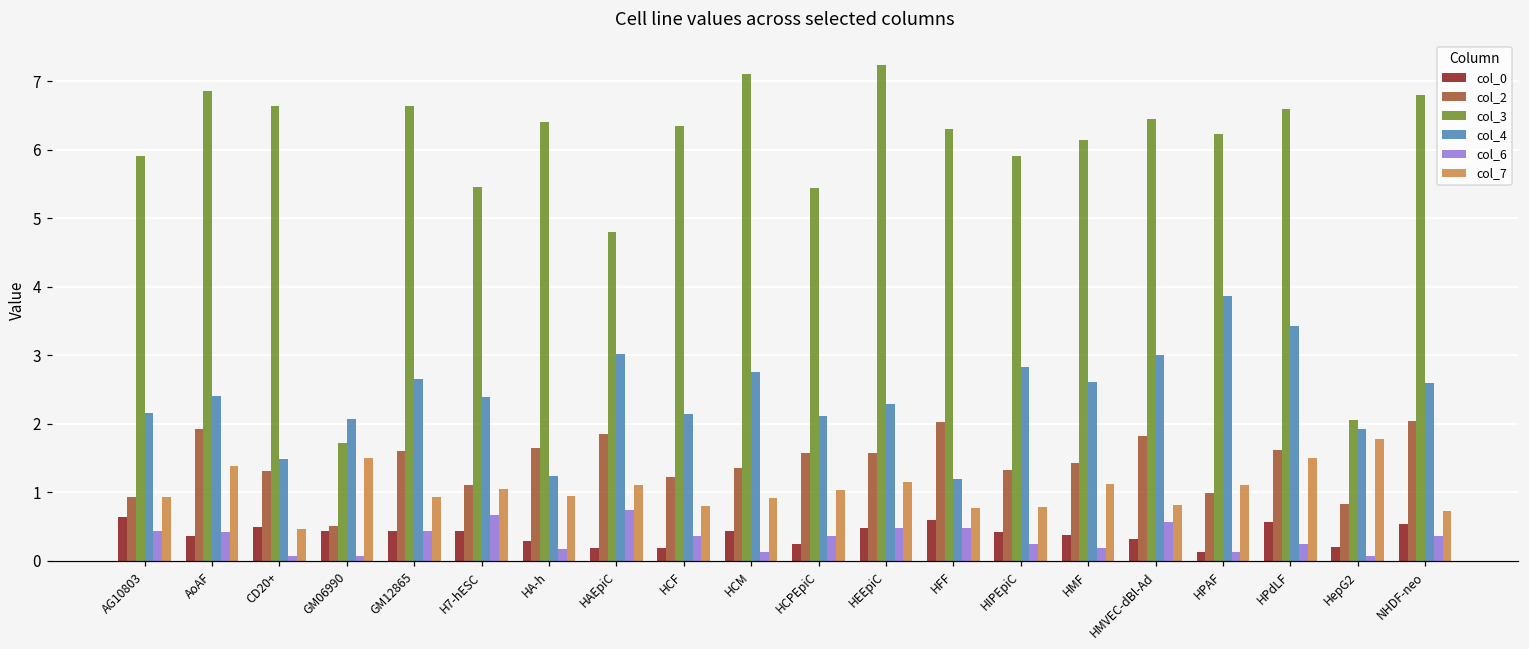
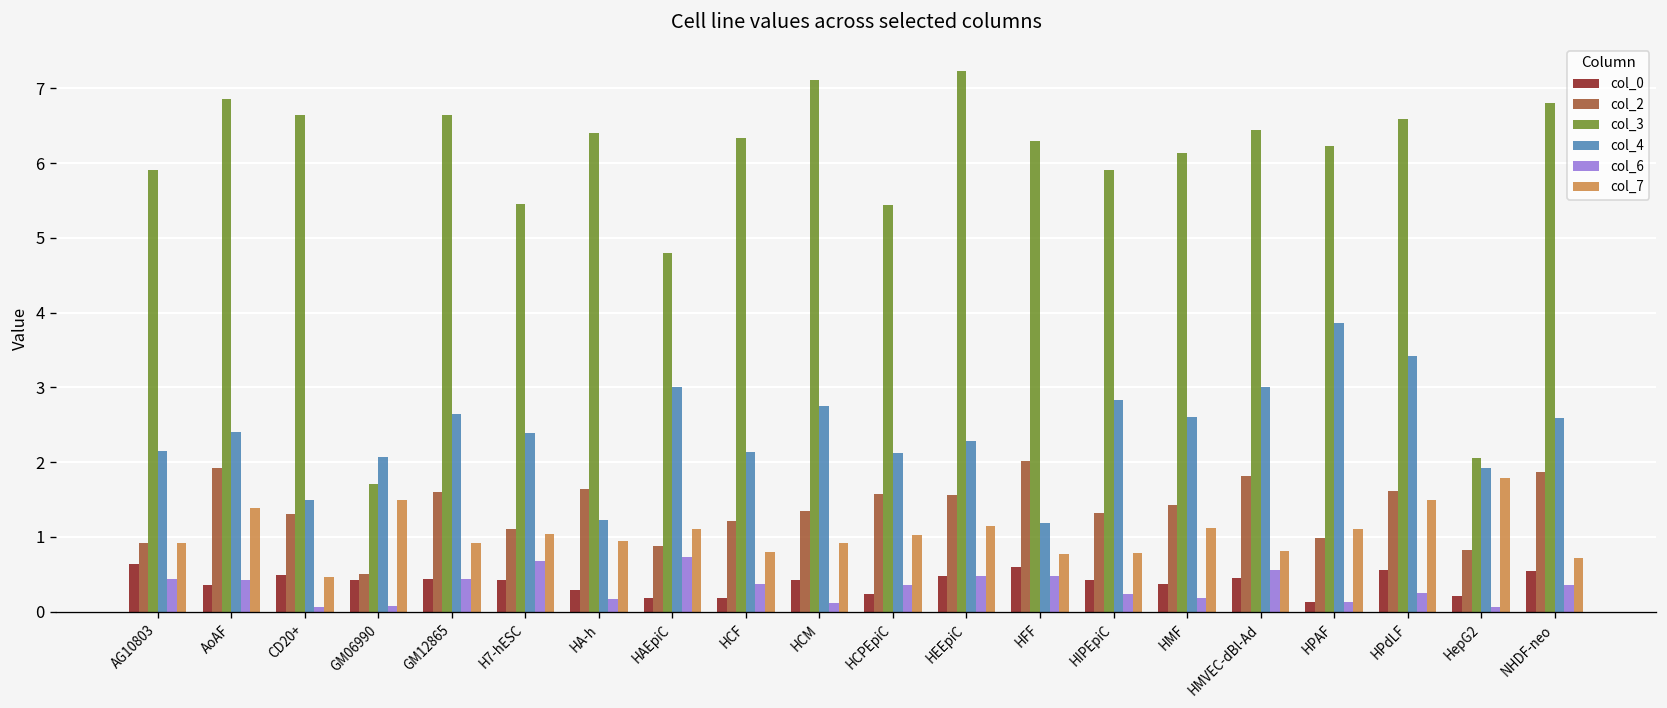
  {
    "col_0": {
      "AG10803": 0.6,
      "AoAF": 0.4,
      "CD20+": 0.5,
      "GM06990": 0.4,
      "GM12865": 0.4,
      "H7-hESC": 0.4,
      "HA-h": 0.3,
      "HAEpiC": 0.2,
      "HCF": 0.2,
      "HCM": 0.4,
      "HCPEpiC": 0.2,
      "HEEpiC": 0.5,
      "HFF": 0.6,
      "HIPEpiC": 0.4,
      "HMF": 0.4,
-     "HMVEC-dBl-Ad": 0.3,
+     "HMVEC-dBl-Ad": 0.5,
      "HPAF": 0.1,
      "HPdLF": 0.6,
      "HepG2": 0.2,
      "NHDF-neo": 0.5
    },
    "col_2": {
      "AG10803": 0.9,
      "AoAF": 1.9,
      "CD20+": 1.3,
      "GM06990": 0.5,
      "GM12865": 1.6,
      "H7-hESC": 1.1,
      "HA-h": 1.6,
-     "HAEpiC": 1.8,
+     "HAEpiC": 0.9,
      "HCF": 1.2,
      "HCM": 1.3,
      "HCPEpiC": 1.6,
      "HEEpiC": 1.6,
      "HFF": 2.0,
      "HIPEpiC": 1.3,
      "HMF": 1.4,
      "HMVEC-dBl-Ad": 1.8,
      "HPAF": 1.0,
      "HPdLF": 1.6,
      "HepG2": 0.8,
-     "NHDF-neo": 2.0
+     "NHDF-neo": 1.9
    },
    "col_3": {
      "AG10803": 5.9,
      "AoAF": 6.9,
      "CD20+": 6.6,
      "GM06990": 1.7,
      "GM12865": 6.6,
      "H7-hESC": 5.5,
      "HA-h": 6.4,
      "HAEpiC": 4.8,
      "HCF": 6.3,
      "HCM": 7.1,
      "HCPEpiC": 5.4,
      "HEEpiC": 7.2,
      "HFF": 6.3,
      "HIPEpiC": 5.9,
      "HMF": 6.1,
      "HMVEC-dBl-Ad": 6.4,
      "HPAF": 6.2,
      "HPdLF": 6.6,
      "HepG2": 2.1,
      "NHDF-neo": 6.8
    },
    "col_4": {
      "AG10803": 2.2,
      "AoAF": 2.4,
      "CD20+": 1.5,
      "GM06990": 2.1,
      "GM12865": 2.6,
      "H7-hESC": 2.4,
      "HA-h": 1.2,
      "HAEpiC": 3.0,
      "HCF": 2.1,
      "HCM": 2.8,
      "HCPEpiC": 2.1,
      "HEEpiC": 2.3,
      "HFF": 1.2,
      "HIPEpiC": 2.8,
      "HMF": 2.6,
      "HMVEC-dBl-Ad": 3.0,
      "HPAF": 3.9,
      "HPdLF": 3.4,
      "HepG2": 1.9,
      "NHDF-neo": 2.6
    },
    "col_6": {
      "AG10803": 0.4,
      "AoAF": 0.4,
      "CD20+": 0.1,
      "GM06990": 0.1,
      "GM12865": 0.4,
      "H7-hESC": 0.7,
      "HA-h": 0.2,
      "HAEpiC": 0.7,
      "HCF": 0.4,
      "HCM": 0.1,
      "HCPEpiC": 0.4,
      "HEEpiC": 0.5,
      "HFF": 0.5,
      "HIPEpiC": 0.2,
      "HMF": 0.2,
      "HMVEC-dBl-Ad": 0.6,
      "HPAF": 0.1,
      "HPdLF": 0.2,
      "HepG2": 0.1,
      "NHDF-neo": 0.4
    },
    "col_7": {
      "AG10803": 0.9,
      "AoAF": 1.4,
      "CD20+": 0.5,
      "GM06990": 1.5,
      "GM12865": 0.9,
      "H7-hESC": 1.0,
      "HA-h": 0.9,
      "HAEpiC": 1.1,
      "HCF": 0.8,
      "HCM": 0.9,
      "HCPEpiC": 1.0,
      "HEEpiC": 1.1,
      "HFF": 0.8,
      "HIPEpiC": 0.8,
      "HMF": 1.1,
      "HMVEC-dBl-Ad": 0.8,
      "HPAF": 1.1,
      "HPdLF": 1.5,
      "HepG2": 1.8,
      "NHDF-neo": 0.7
    }
  }
